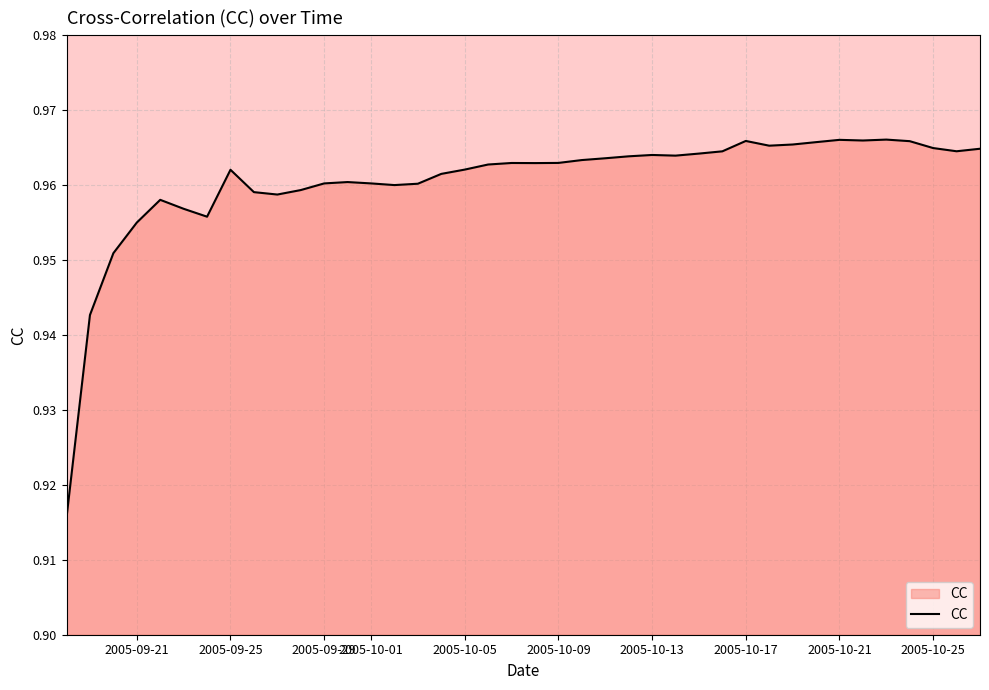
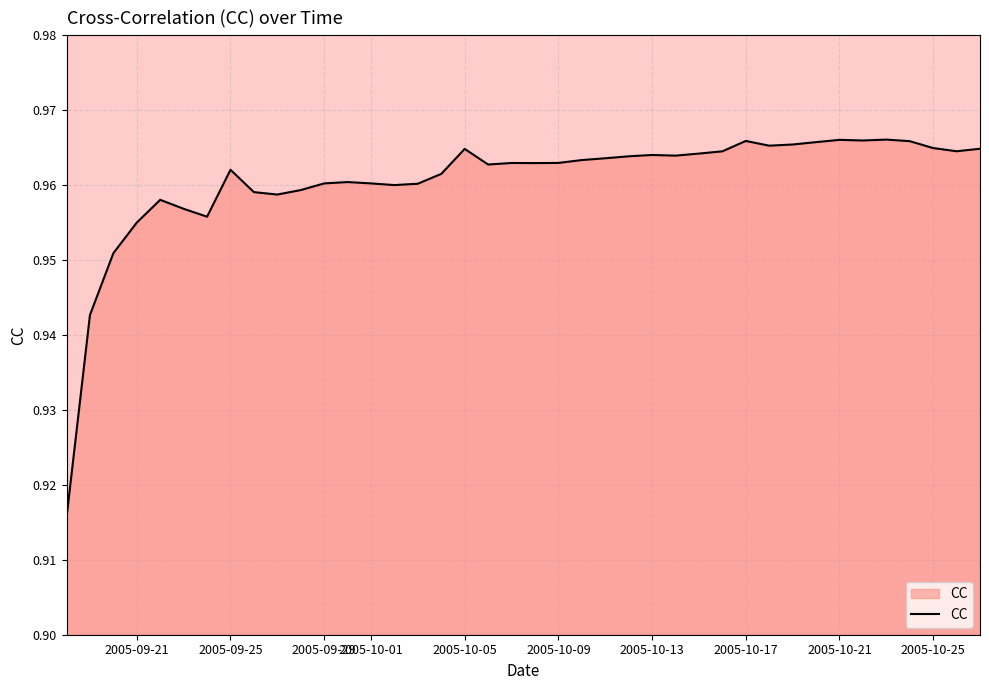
  {
    "2005-09-21": 0.955,
    "2005-09-25": 0.962,
-   "2005-10-05": 0.962,
+   "2005-10-05": 0.965,
    "2005-10-09": 0.963,
    "2005-10-13": 0.964,
    "2005-10-17": 0.966,
    "2005-10-21": 0.966,
    "2005-10-25": 0.965
  }
